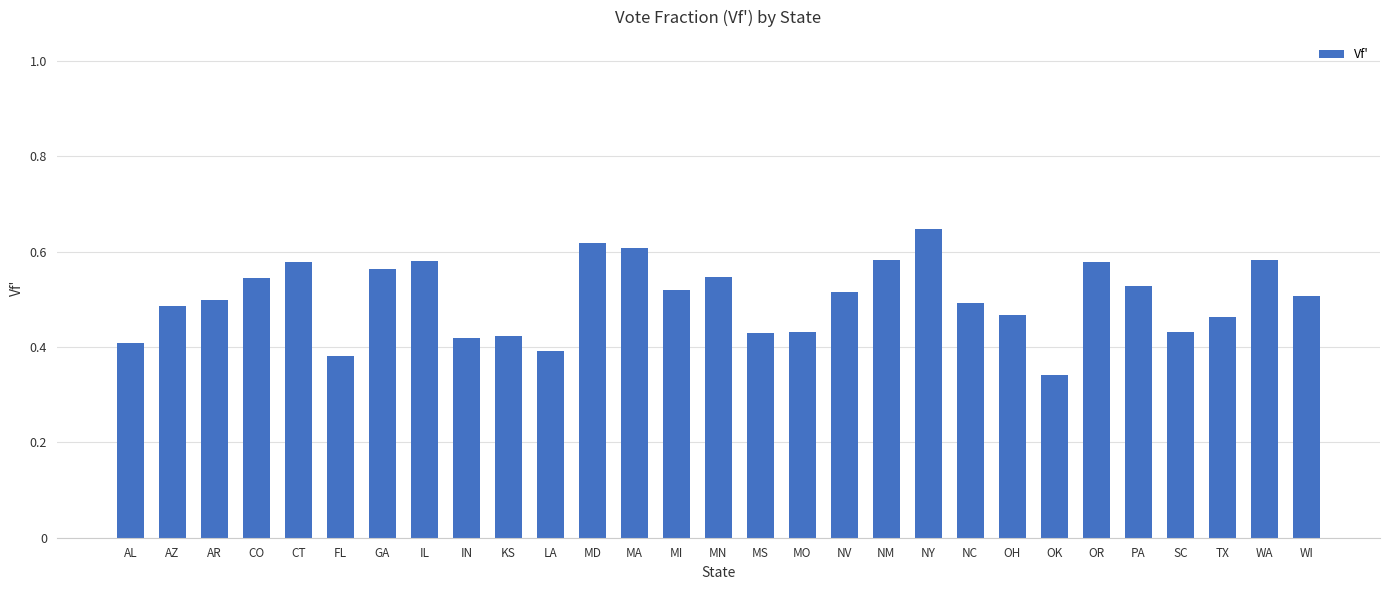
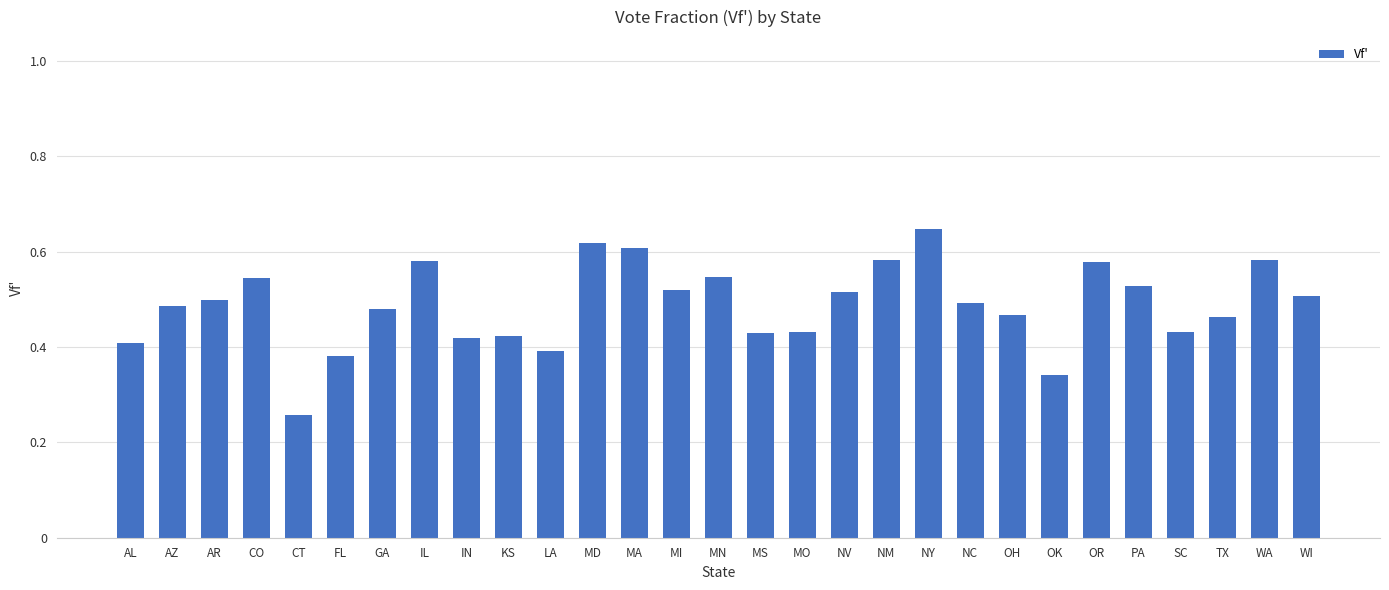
  {
    "AL": 0.41,
    "AZ": 0.49,
    "AR": 0.50,
    "CO": 0.54,
-   "CT": 0.58,
+   "CT": 0.26,
    "FL": 0.38,
-   "GA": 0.56,
+   "GA": 0.48,
    "IL": 0.58,
    "IN": 0.42,
    "KS": 0.42,
    "LA": 0.39,
    "MD": 0.62,
    "MA": 0.61,
    "MI": 0.52,
    "MN": 0.55,
    "MS": 0.43,
    "MO": 0.43,
    "NV": 0.51,
    "NM": 0.58,
    "NY": 0.65,
    "NC": 0.49,
    "OH": 0.47,
    "OK": 0.34,
    "OR": 0.58,
    "PA": 0.53,
    "SC": 0.43,
    "TX": 0.46,
    "WA": 0.58,
    "WI": 0.51
  }
